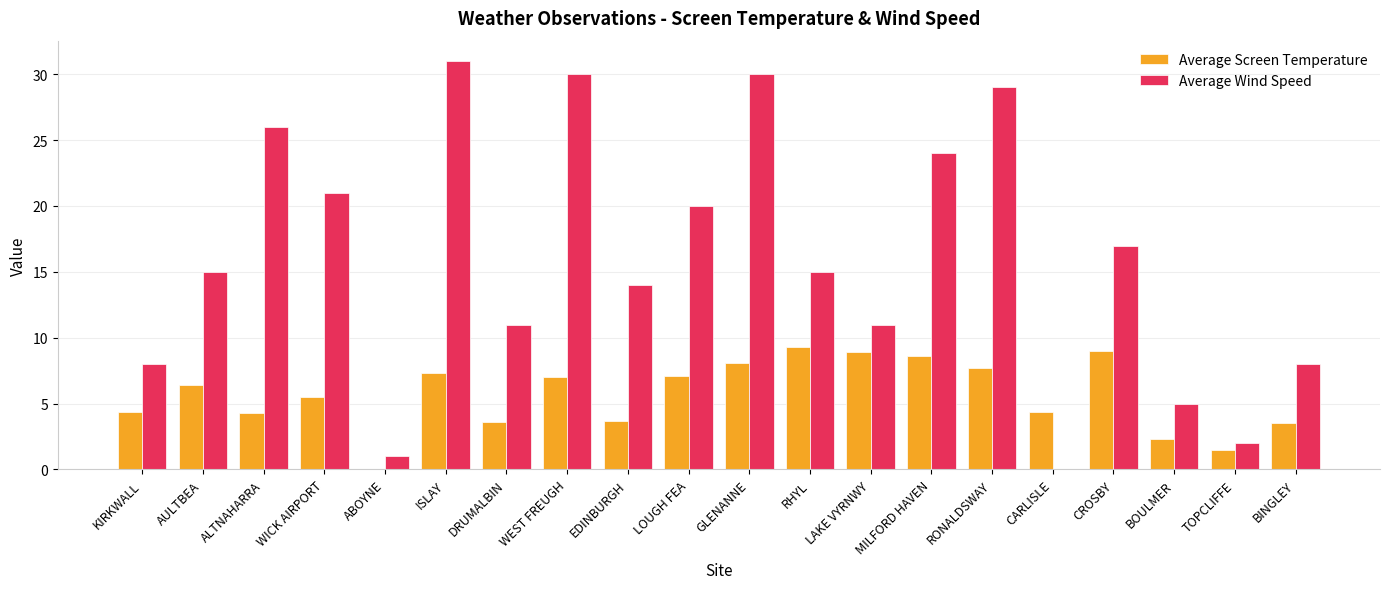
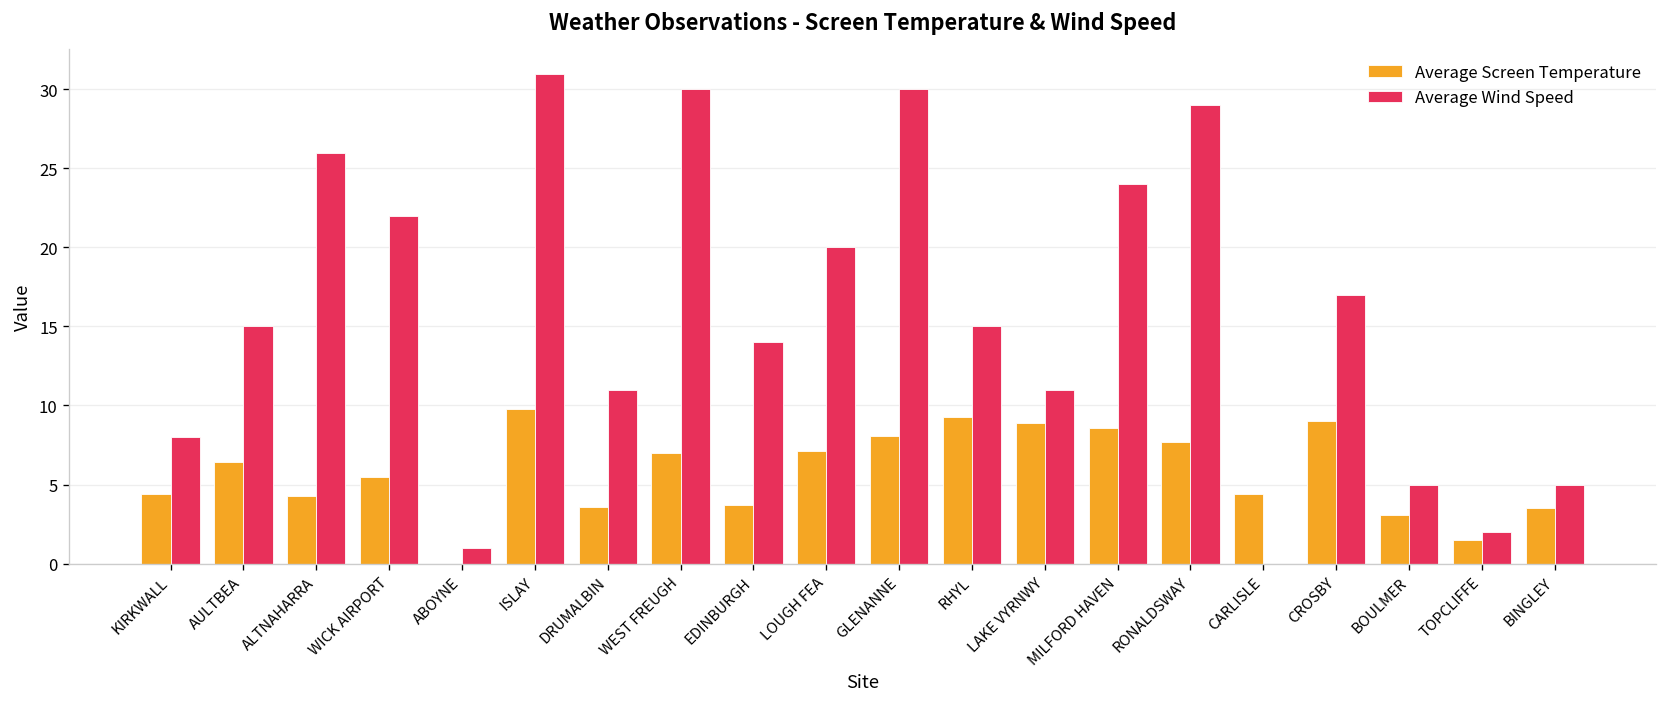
  {
    "Average Screen Temperature": {
      "KIRKWALL": 4.4,
      "AULTBEA": 6.4,
      "ALTNAHARRA": 4.3,
      "WICK AIRPORT": 5.5,
      "ABOYNE": 0.0,
-     "ISLAY": 7.3,
+     "ISLAY": 9.8,
      "DRUMALBIN": 3.6,
      "WEST FREUGH": 7.0,
      "EDINBURGH": 3.7,
      "LOUGH FEA": 7.1,
      "GLENANNE": 8.1,
      "RHYL": 9.3,
      "LAKE VYRNWY": 8.9,
      "MILFORD HAVEN": 8.6,
      "RONALDSWAY": 7.7,
      "CARLISLE": 4.4,
      "CROSBY": 9.0,
-     "BOULMER": 2.3,
+     "BOULMER": 3.1,
      "TOPCLIFFE": 1.5,
      "BINGLEY": 3.5
    },
    "Average Wind Speed": {
      "KIRKWALL": 8,
      "AULTBEA": 15,
      "ALTNAHARRA": 26,
-     "WICK AIRPORT": 21,
+     "WICK AIRPORT": 22,
      "ABOYNE": 1,
      "ISLAY": 31,
      "DRUMALBIN": 11,
      "WEST FREUGH": 30,
      "EDINBURGH": 14,
      "LOUGH FEA": 20,
      "GLENANNE": 30,
      "RHYL": 15,
      "LAKE VYRNWY": 11,
      "MILFORD HAVEN": 24,
      "RONALDSWAY": 29,
      "CARLISLE": 0,
      "CROSBY": 17,
      "BOULMER": 5,
      "TOPCLIFFE": 2,
-     "BINGLEY": 8
+     "BINGLEY": 5
    }
  }
